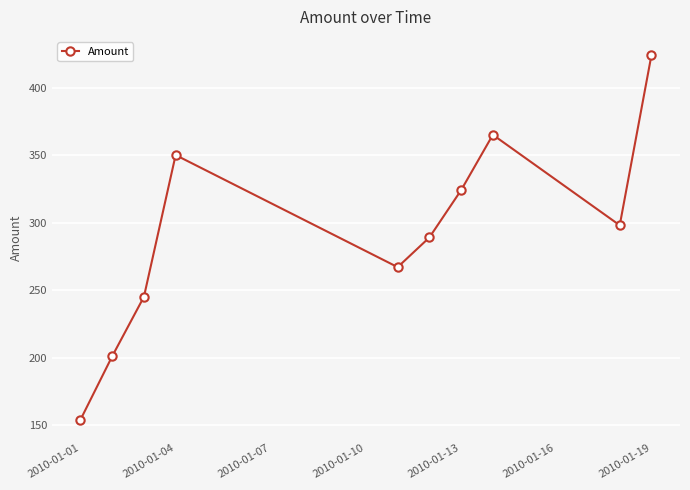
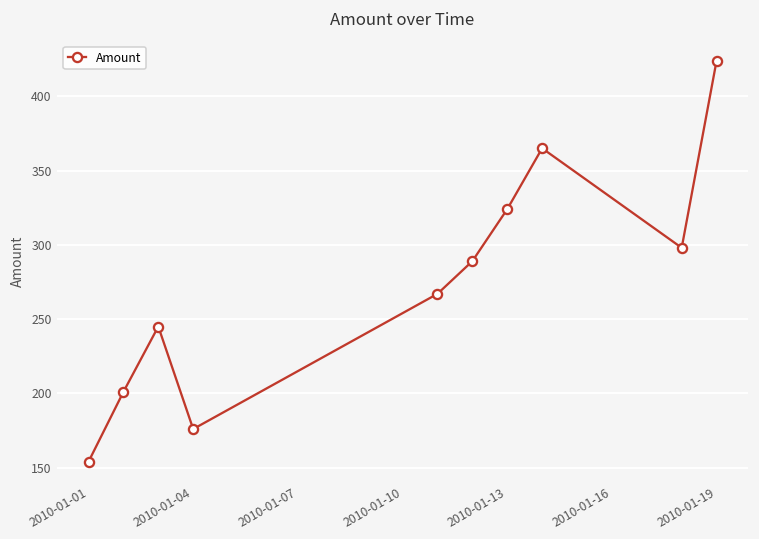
  {
    "2010-01-01": 154,
-   "2010-01-04": 350,
+   "2010-01-04": 176,
    "2010-01-13": 324,
    "2010-01-19": 424
  }
